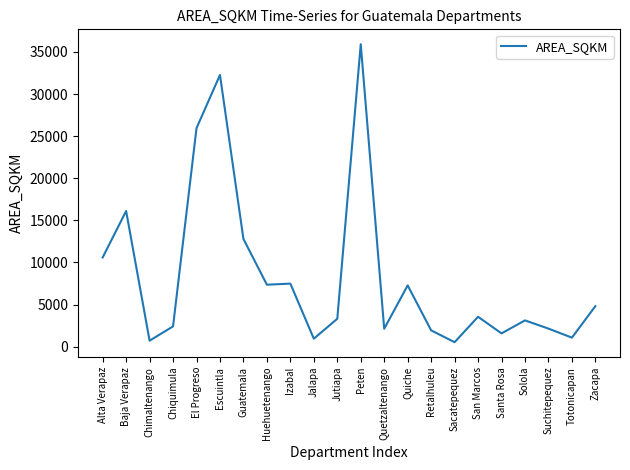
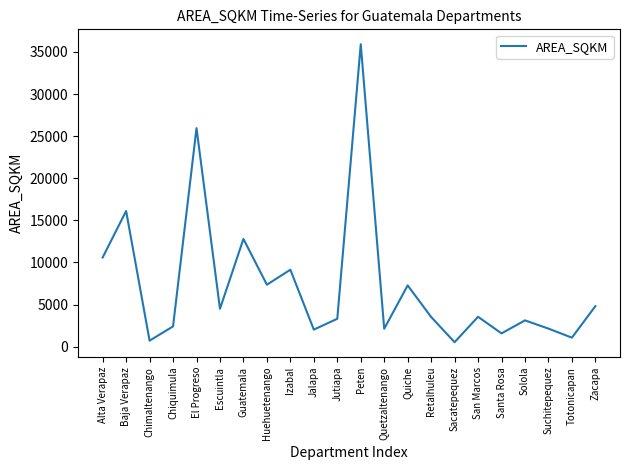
  {
    "Alta Verapaz": 11000,
    "Baja Verapaz": 16000,
    "Chimaltenango": 1000,
    "Chiquimula": 2000,
    "El Progreso": 26000,
-   "Escuintla": 32000,
+   "Escuintla": 5000,
    "Guatemala": 13000,
    "Huehuetenango": 7000,
-   "Izabal": 7000,
-   "Jalapa": 1000,
+   "Izabal": 9000,
+   "Jalapa": 2000,
    "Jutiapa": 3000,
    "Peten": 36000,
    "Quetzaltenango": 2000,
    "Quiche": 7000,
-   "Retalhuleu": 2000,
+   "Retalhuleu": 4000,
    "Sacatepequez": 1000,
    "San Marcos": 4000,
    "Santa Rosa": 2000,
    "Solola": 3000,
    "Suchitepequez": 2000,
    "Totonicapan": 1000,
    "Zacapa": 5000
  }
